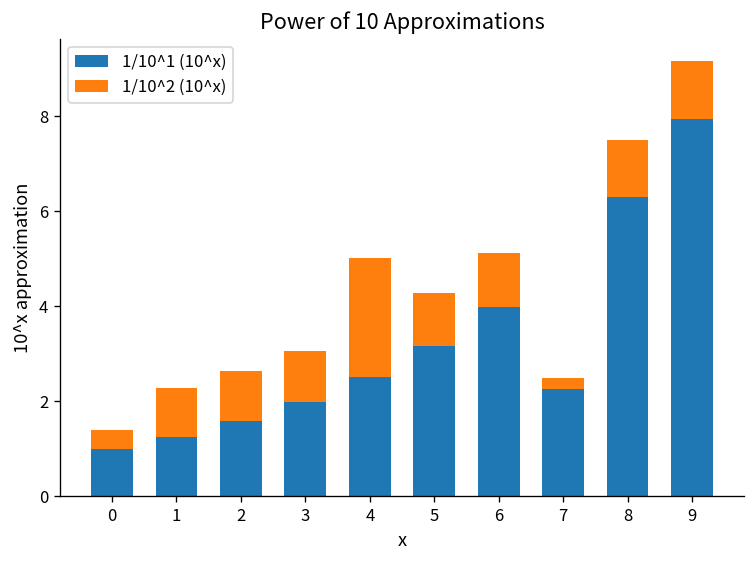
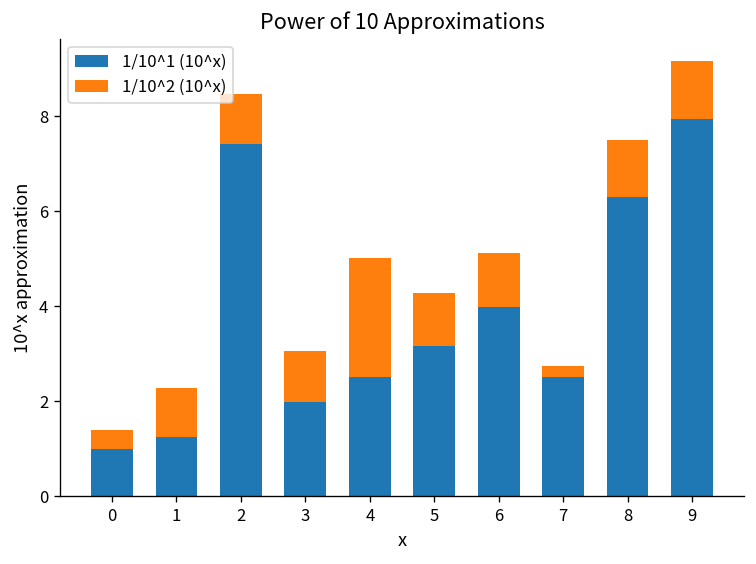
  {
    "1/10^1 (10^x)": {
      "0": 1.0,
      "1": 1.3,
-     "2": 1.6,
+     "2": 7.4,
      "3": 2.0,
      "4": 2.5,
      "5": 3.2,
      "6": 4.0,
-     "7": 2.3,
+     "7": 2.5,
      "8": 6.3,
      "9": 7.9
    },
    "1/10^2 (10^x)": {
      "0": 0.4,
      "1": 1.0,
      "2": 1.0,
      "3": 1.1,
      "4": 2.5,
      "5": 1.1,
      "6": 1.1,
      "7": 0.2,
      "8": 1.2,
      "9": 1.2
    }
  }
